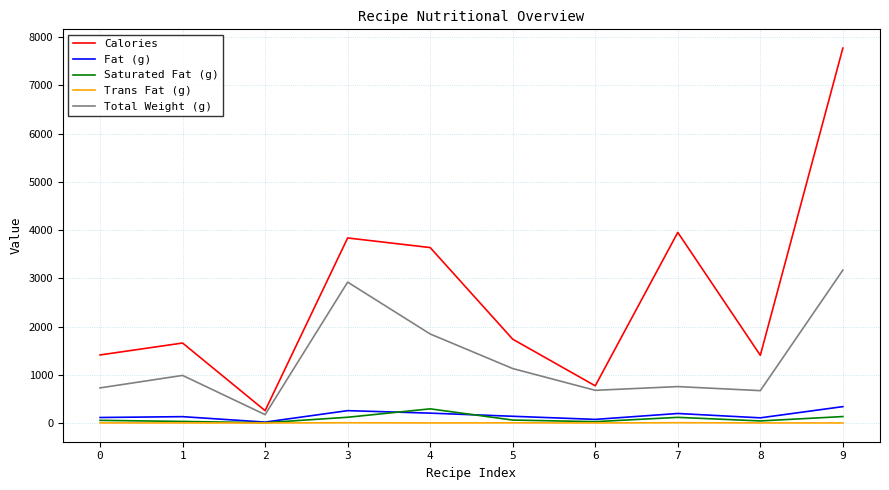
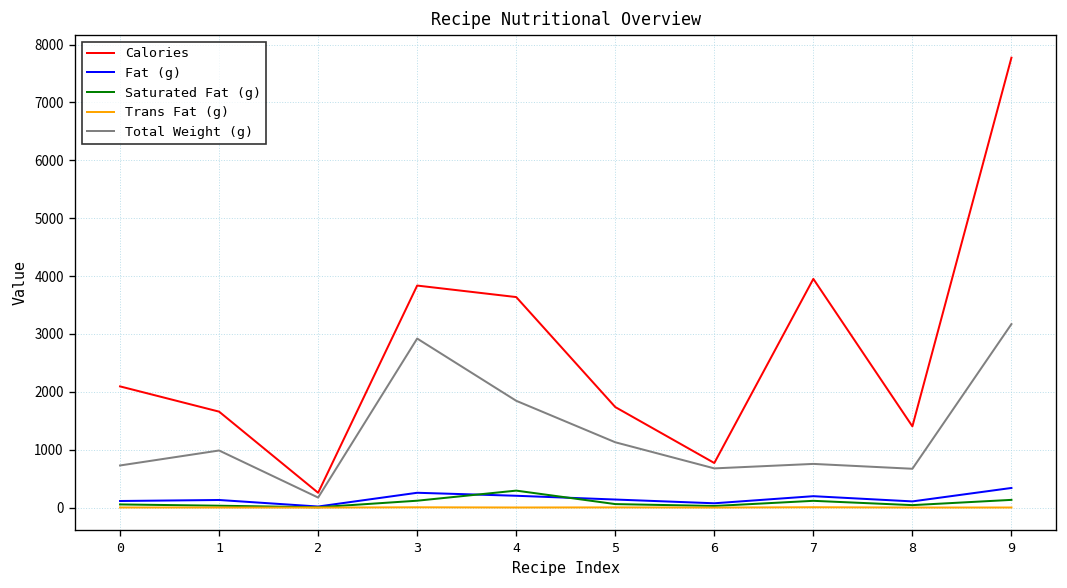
  {
    "Calories": {
-     "0": 1400,
+     "0": 2100,
      "1": 1700,
      "2": 300,
      "3": 3800,
      "4": 3600,
      "5": 1700,
      "6": 800,
      "7": 4000,
      "8": 1400,
      "9": 7800
    },
    "Fat (g)": {
      "0": 100,
      "1": 100,
      "3": 300,
      "4": 200,
      "5": 100,
      "7": 200,
      "8": 100,
      "9": 300
    },
    "Saturated Fat (g)": {
      "3": 100,
      "4": 300,
      "5": 100,
      "7": 100,
      "9": 100
    },
    "Trans Fat (g)": {
      "3": 0,
      "4": 0,
      "5": 0,
      "7": 0,
      "9": 0
    },
    "Total Weight (g)": {
      "0": 700,
      "1": 1000,
      "2": 200,
      "3": 2900,
      "4": 1800,
      "5": 1100,
      "6": 700,
      "7": 800,
      "8": 700,
      "9": 3200
    }
  }
